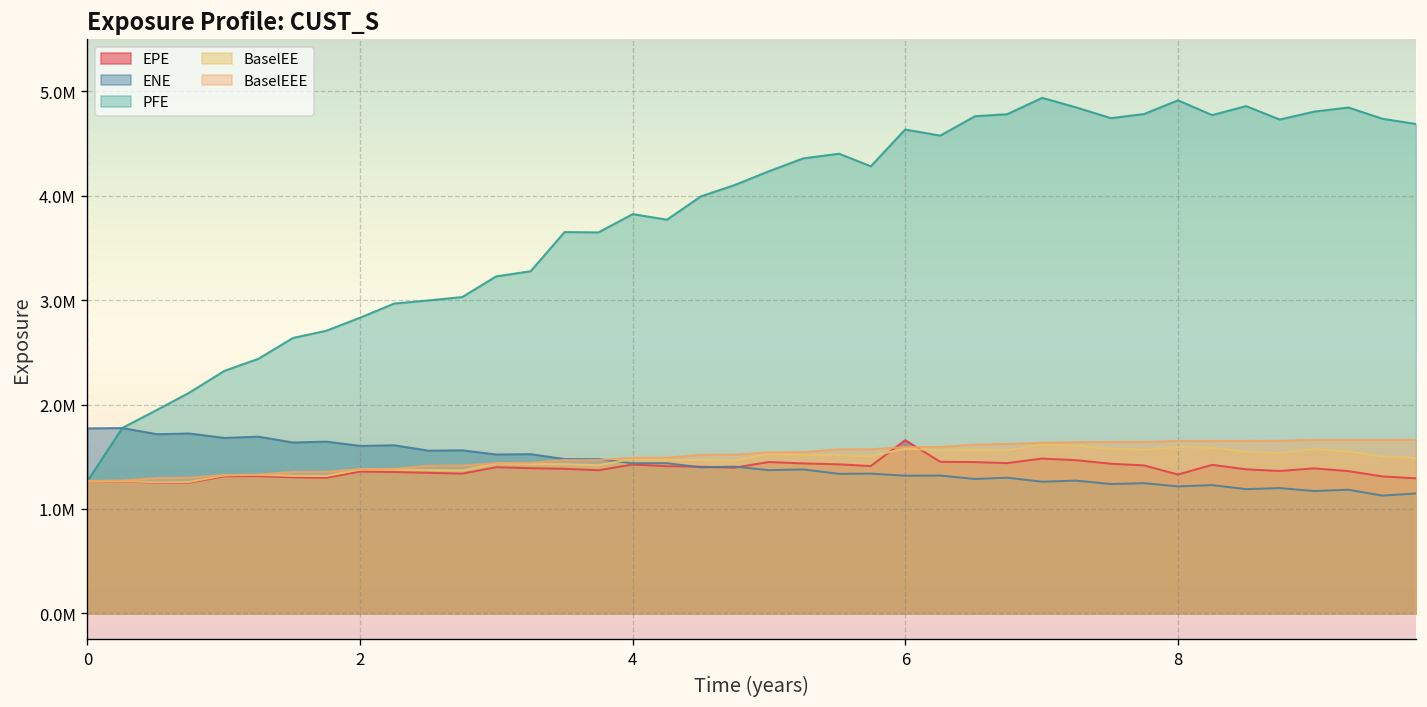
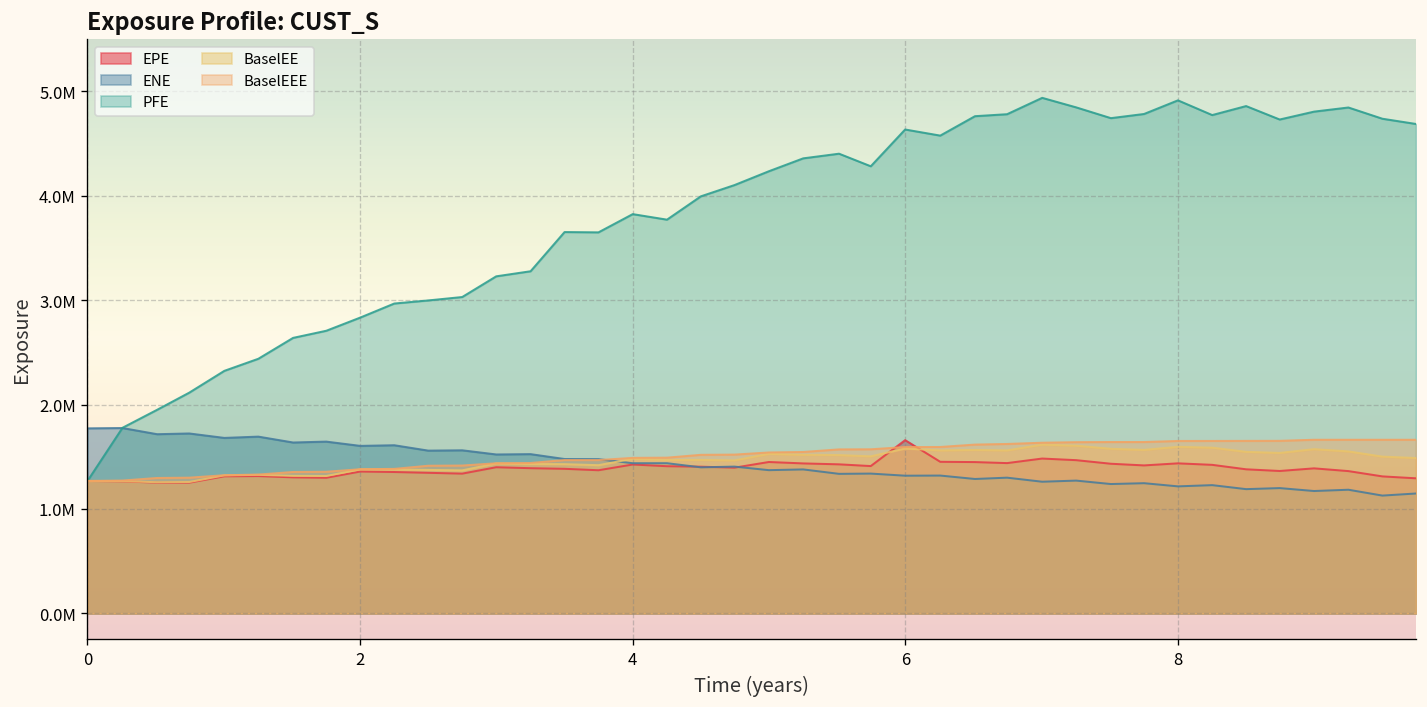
  {
    "EPE": {
      "6": 1700000,
-     "8": 1300000
+     "8": 1400000
    }
  }
